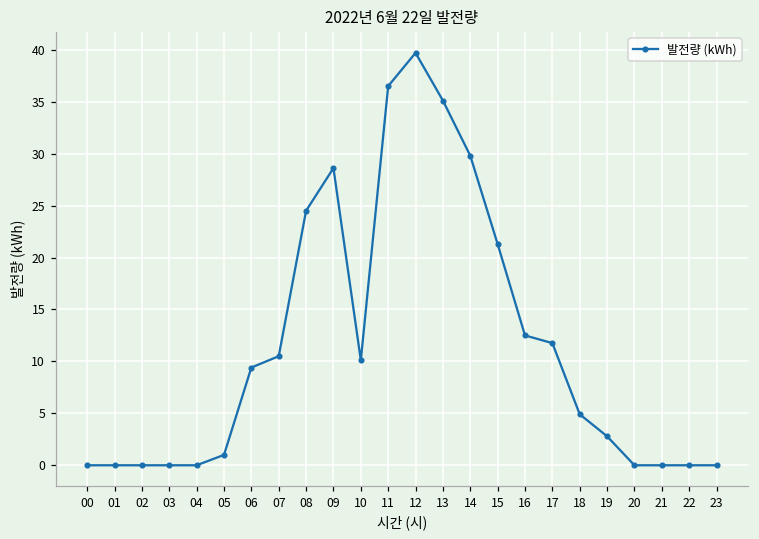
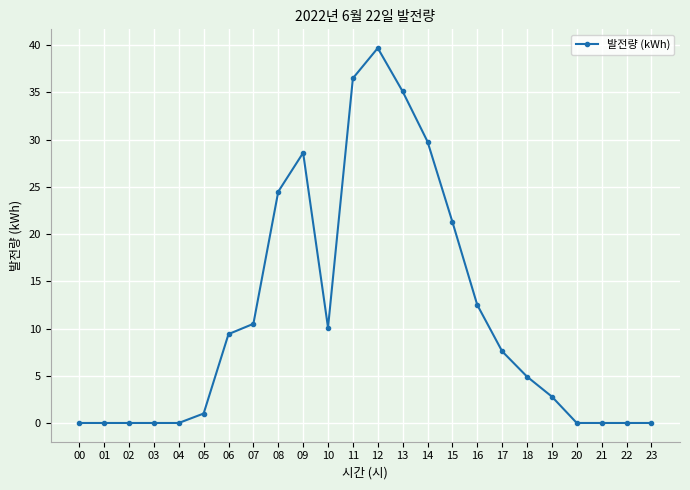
  {
    "00": 0,
    "01": 0,
    "02": 0,
    "03": 0,
    "04": 0,
    "05": 1,
    "06": 9,
    "07": 11,
    "08": 25,
    "09": 29,
    "10": 10,
    "11": 37,
    "12": 40,
    "13": 35,
    "14": 30,
    "15": 21,
    "16": 13,
-   "17": 12,
+   "17": 8,
    "18": 5,
    "19": 3,
    "20": 0,
    "21": 0,
    "22": 0,
    "23": 0
  }
